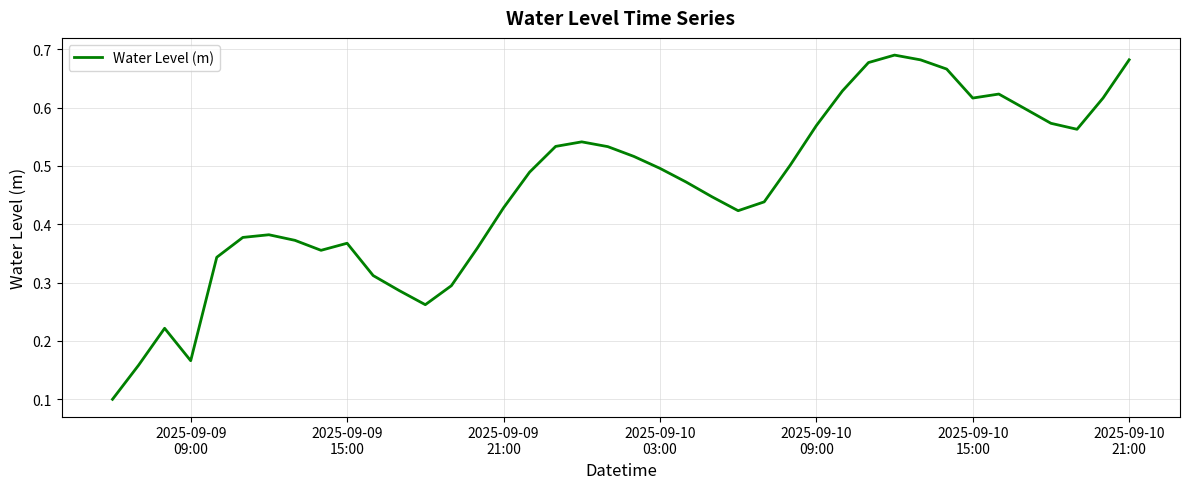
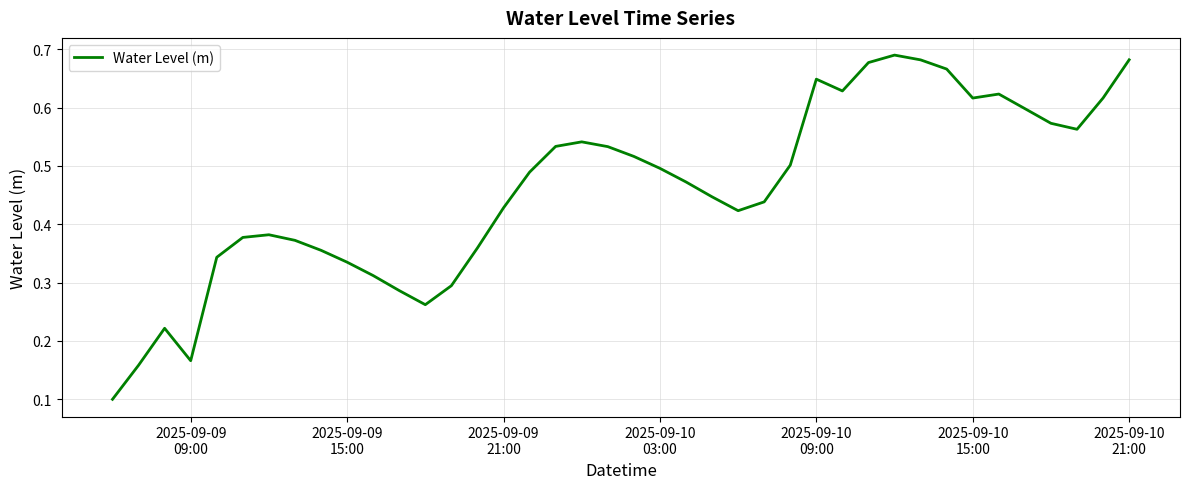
  {
    "2025-09-09 09:00": 0.17,
-   "2025-09-09 15:00": 0.37,
+   "2025-09-09 15:00": 0.34,
    "2025-09-09 21:00": 0.43,
    "2025-09-10 03:00": 0.50,
-   "2025-09-10 09:00": 0.57,
+   "2025-09-10 09:00": 0.65,
    "2025-09-10 15:00": 0.62,
    "2025-09-10 21:00": 0.68
  }
